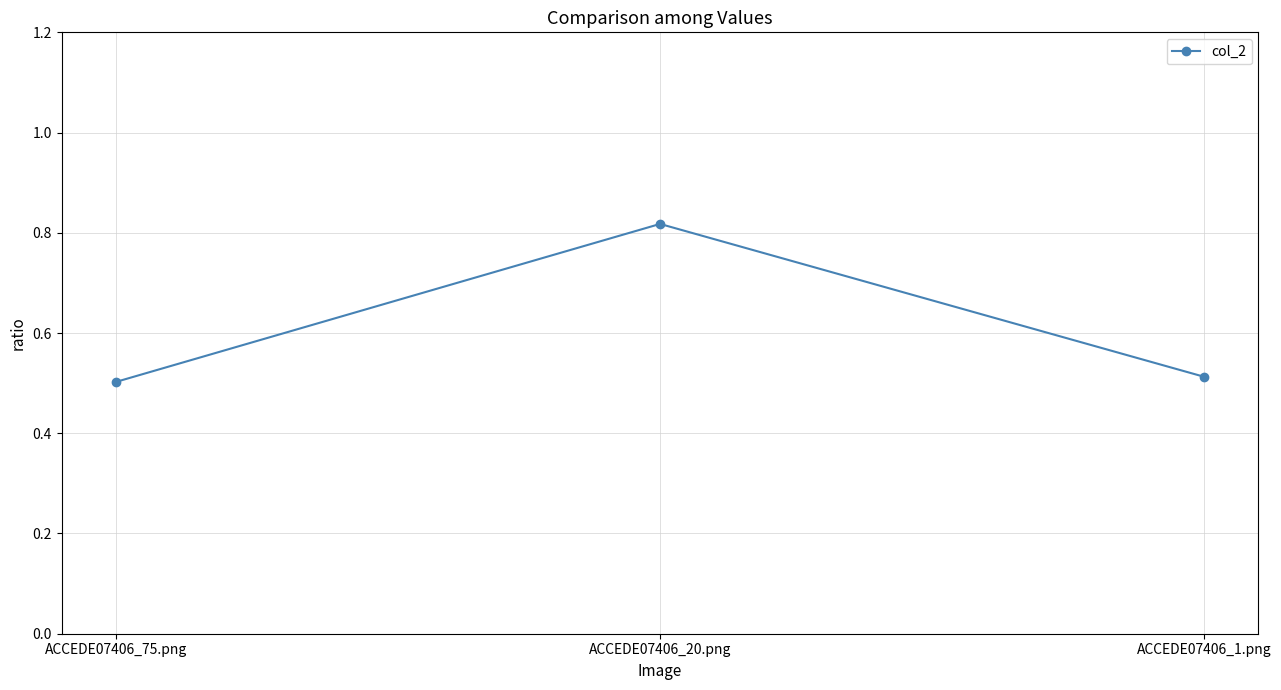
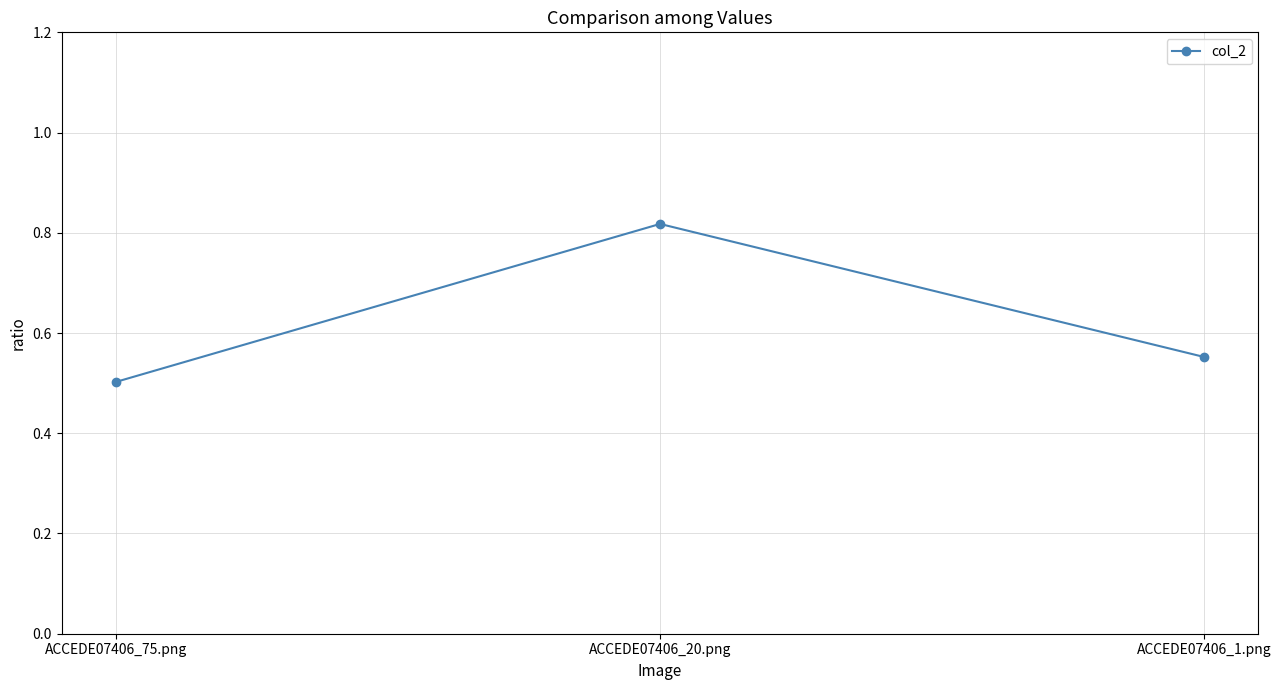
  {
    "ACCEDE07406_75.png": 0.50,
    "ACCEDE07406_20.png": 0.82,
-   "ACCEDE07406_1.png": 0.51
+   "ACCEDE07406_1.png": 0.55
  }
